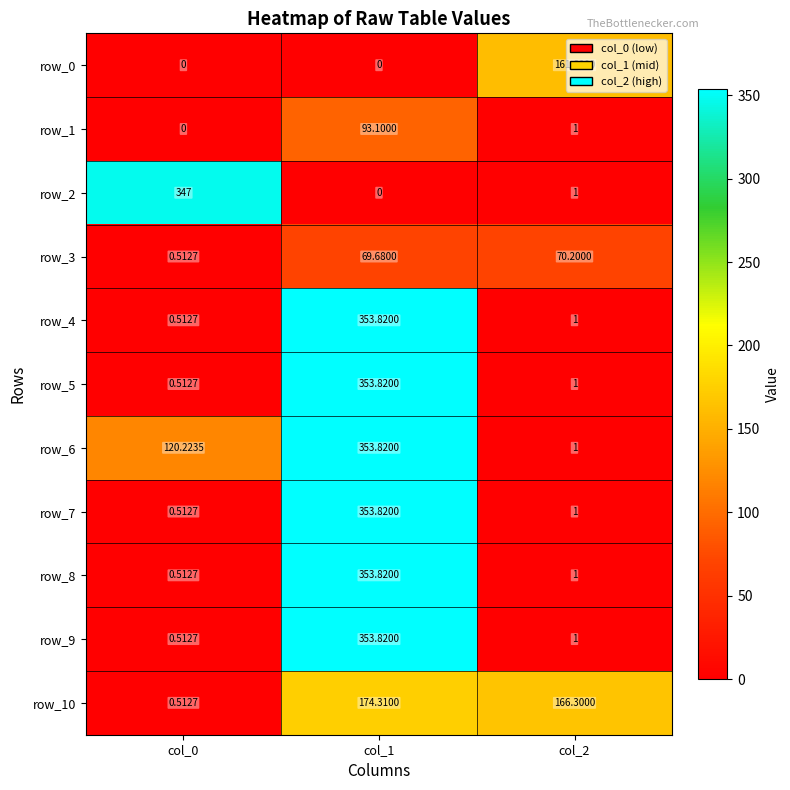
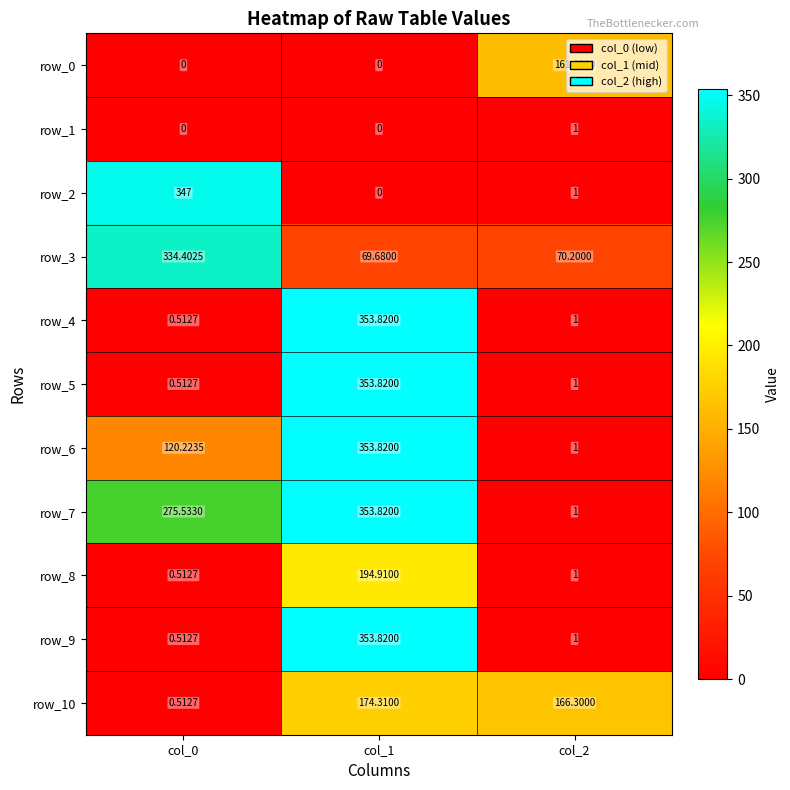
  {
    "row_1": {
-     "col_1": 93.1000
+     "col_1": 0
    },
    "row_3": {
-     "col_0": 0.5127
+     "col_0": 334.4025
    },
    "row_7": {
-     "col_0": 0.5127
+     "col_0": 275.5330
    },
    "row_8": {
-     "col_1": 353.8200
+     "col_1": 194.9100
    }
  }
